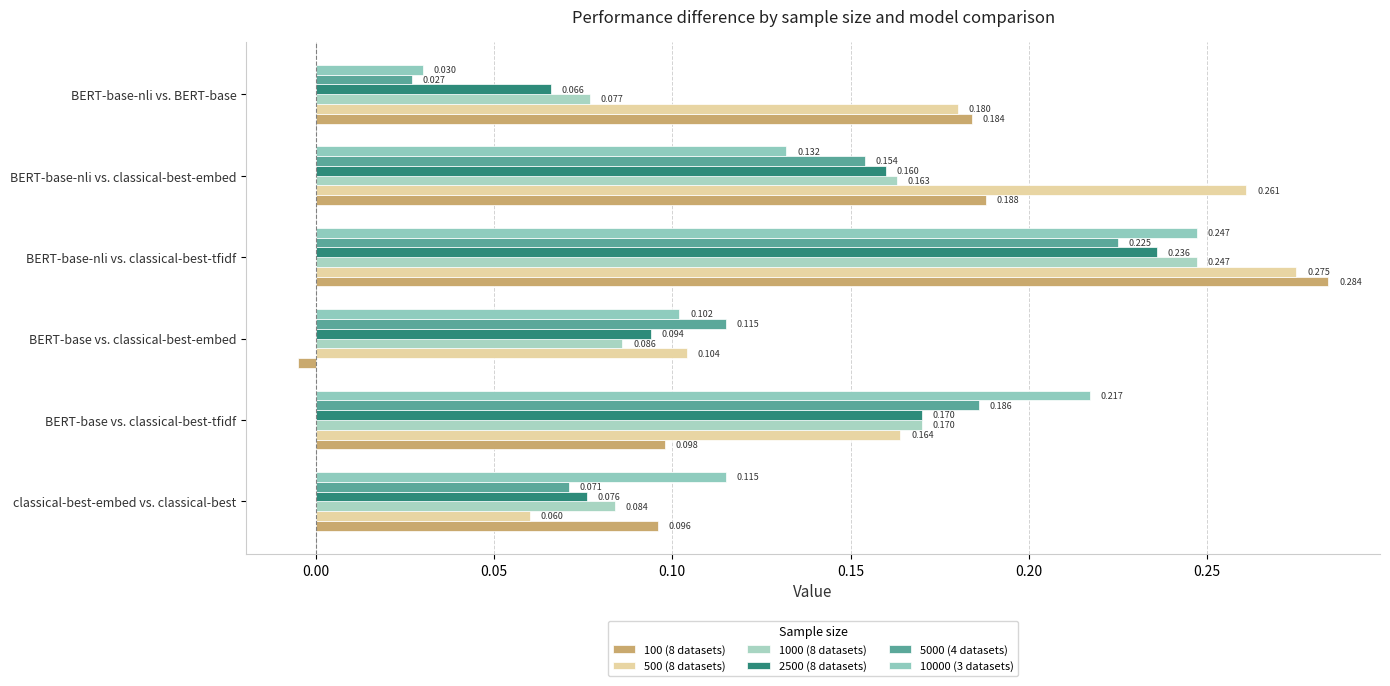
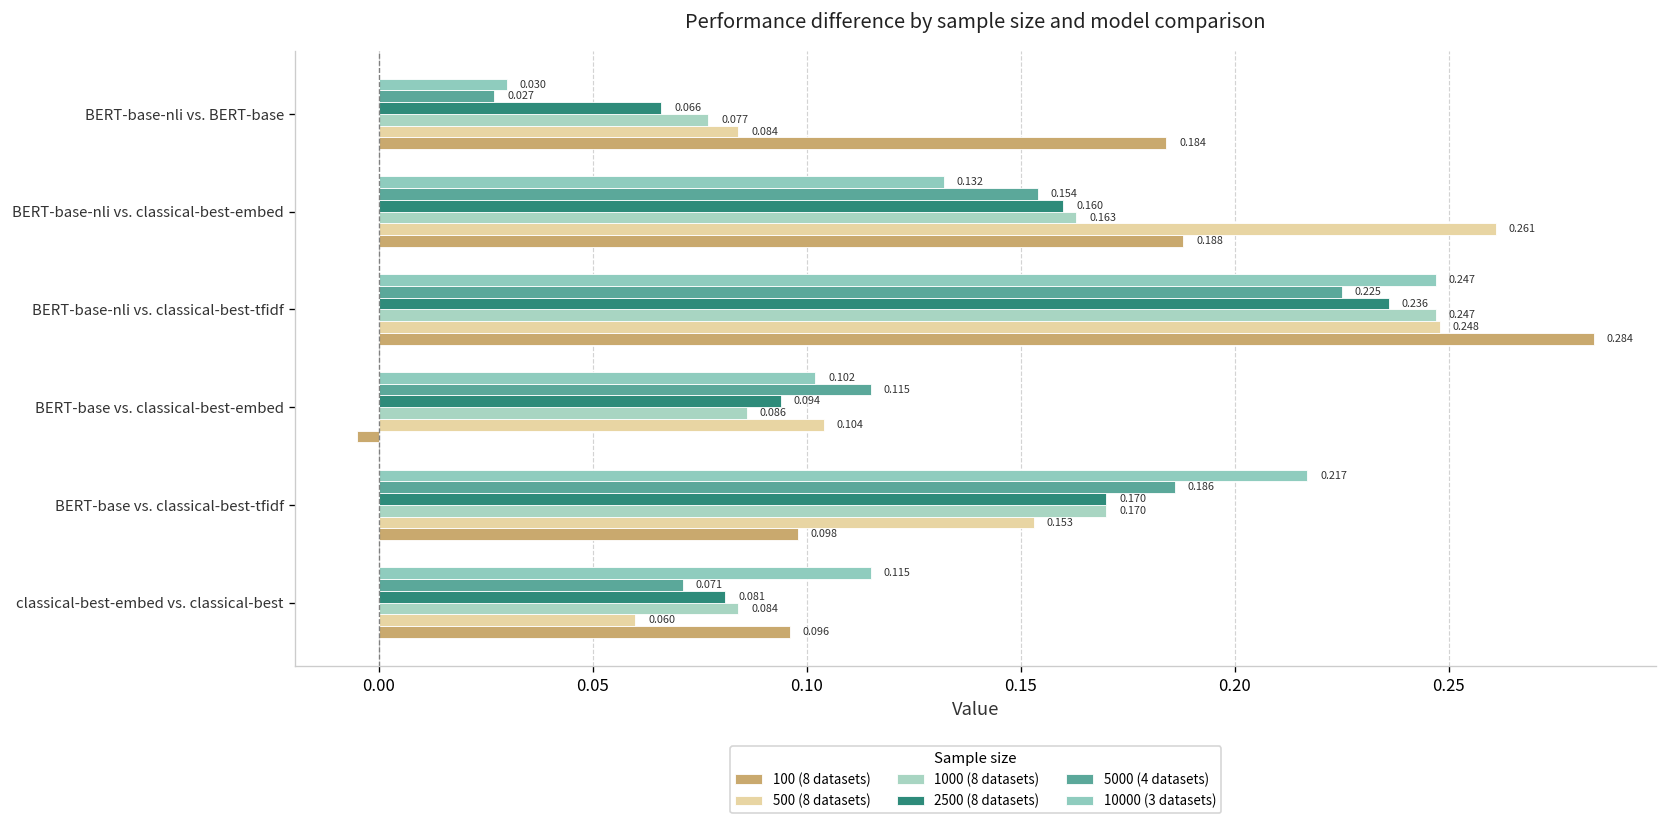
  {
    "100 (8 datasets)": {
      "BERT-base-nli vs. BERT-base": 0.184,
      "BERT-base-nli vs. classical-best-embed": 0.188,
      "BERT-base-nli vs. classical-best-tfidf": 0.284,
      "BERT-base vs. classical-best-tfidf": 0.098,
      "classical-best-embed vs. classical-best": 0.096
    },
    "500 (8 datasets)": {
-     "BERT-base-nli vs. BERT-base": 0.180,
+     "BERT-base-nli vs. BERT-base": 0.084,
      "BERT-base-nli vs. classical-best-embed": 0.261,
-     "BERT-base-nli vs. classical-best-tfidf": 0.275,
+     "BERT-base-nli vs. classical-best-tfidf": 0.248,
      "BERT-base vs. classical-best-embed": 0.104,
-     "BERT-base vs. classical-best-tfidf": 0.164,
+     "BERT-base vs. classical-best-tfidf": 0.153,
      "classical-best-embed vs. classical-best": 0.060
    },
    "2500 (8 datasets)": {
      "BERT-base-nli vs. BERT-base": 0.066,
      "BERT-base-nli vs. classical-best-embed": 0.160,
      "BERT-base-nli vs. classical-best-tfidf": 0.236,
      "BERT-base vs. classical-best-embed": 0.094,
      "BERT-base vs. classical-best-tfidf": 0.170,
-     "classical-best-embed vs. classical-best": 0.076
+     "classical-best-embed vs. classical-best": 0.081
    },
    "5000 (4 datasets)": {
      "BERT-base-nli vs. BERT-base": 0.027,
      "BERT-base-nli vs. classical-best-embed": 0.154,
      "BERT-base-nli vs. classical-best-tfidf": 0.225,
      "BERT-base vs. classical-best-embed": 0.115,
      "BERT-base vs. classical-best-tfidf": 0.186,
      "classical-best-embed vs. classical-best": 0.071
    }
  }
